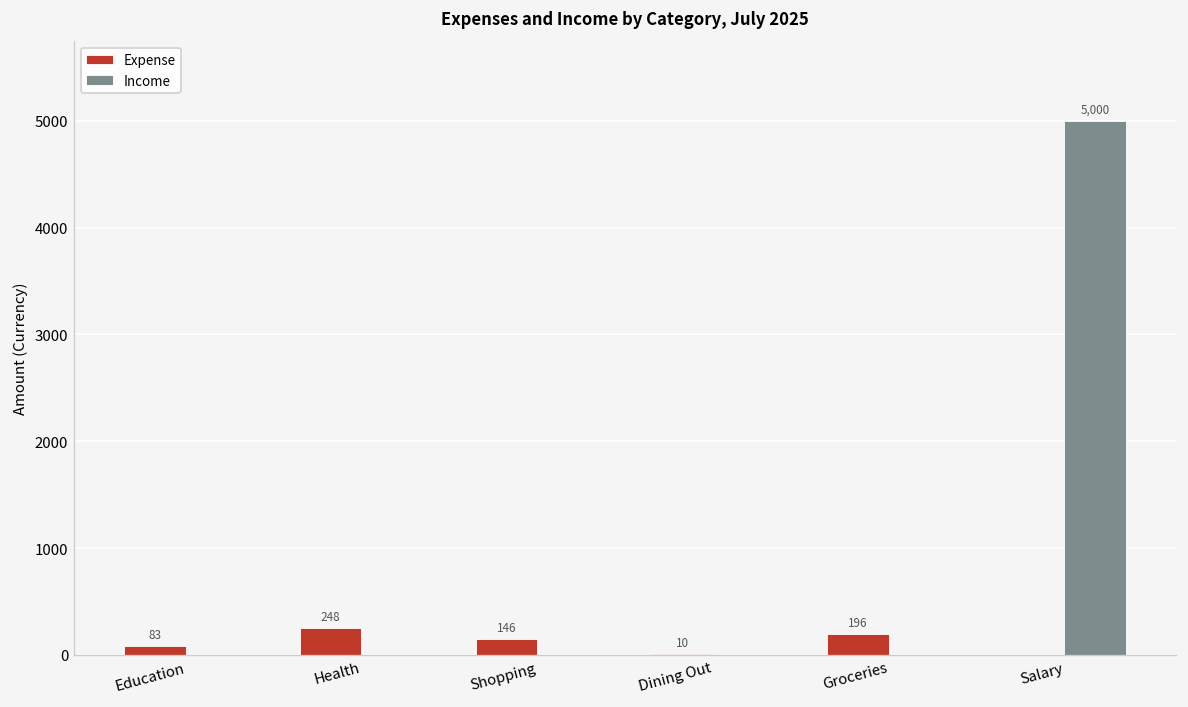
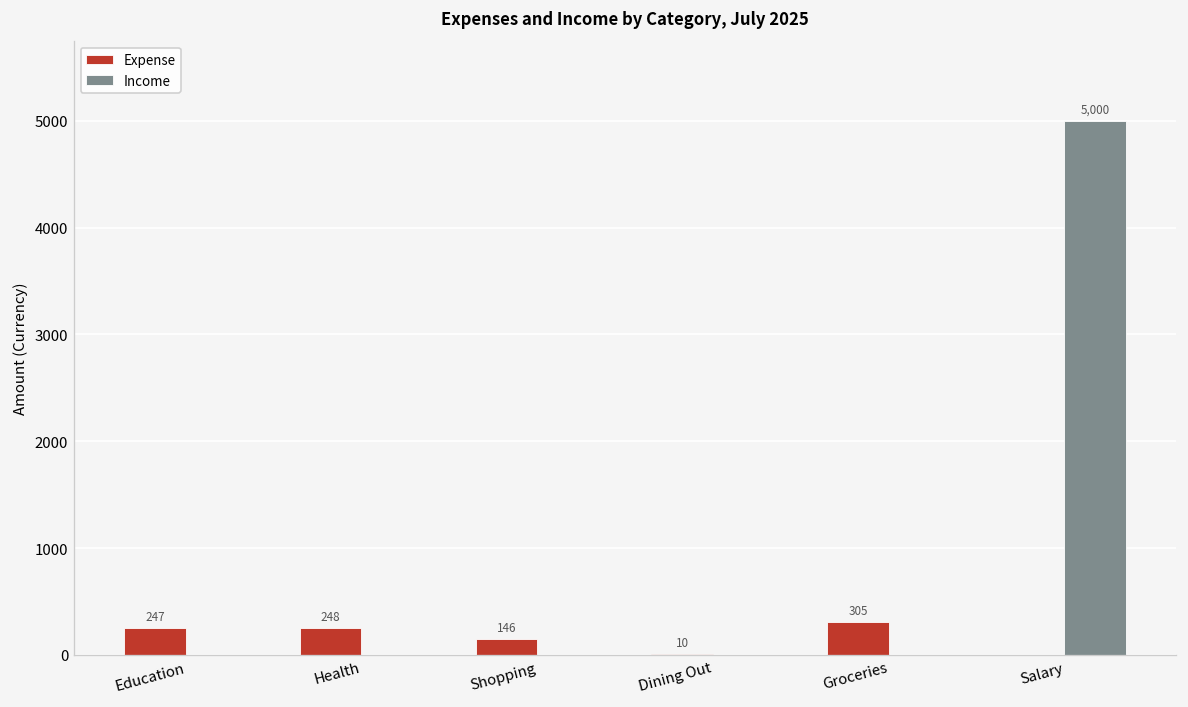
  {
    "Expense": {
-     "Education": "83",
+     "Education": "247",
      "Health": "248",
      "Shopping": "146",
      "Dining Out": "10",
-     "Groceries": "196"
+     "Groceries": "305"
    },
    "Income": {
      "Salary": "5,000"
    }
  }
